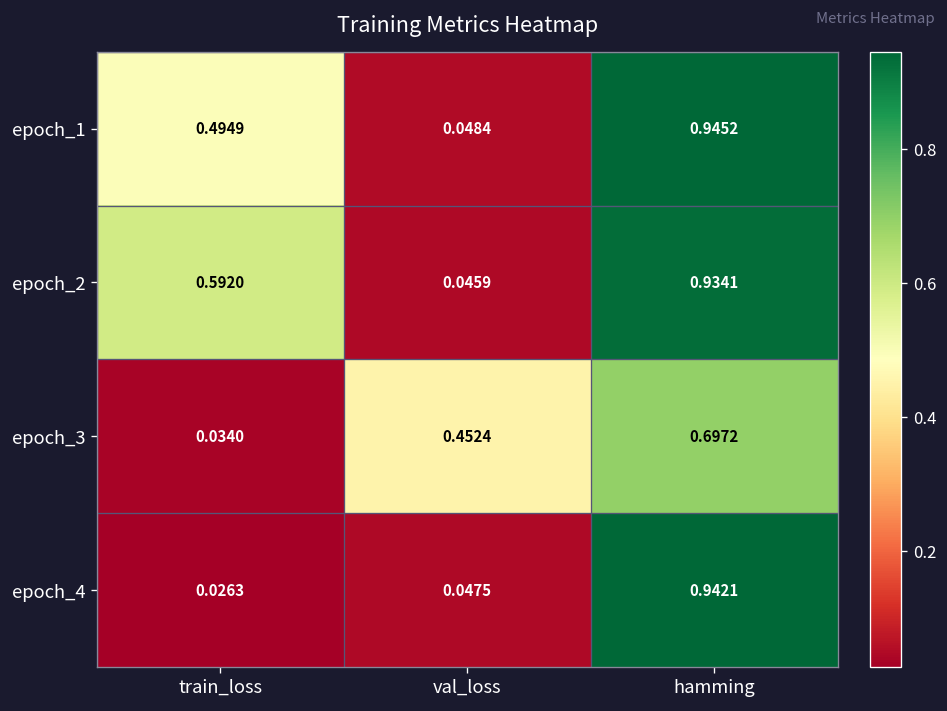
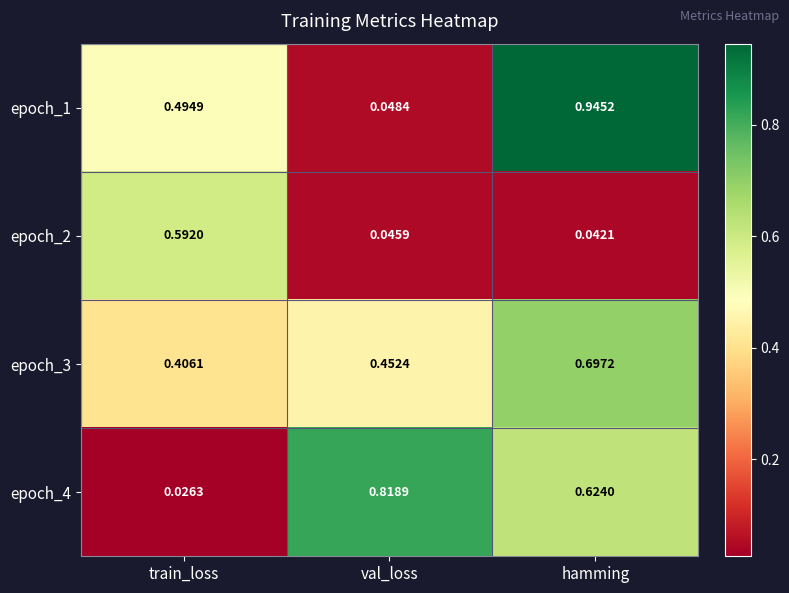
  {
    "epoch_1": {
      "train_loss": 0.4949,
      "val_loss": 0.0484,
      "hamming": 0.9452
    },
    "epoch_2": {
      "train_loss": 0.5920,
      "val_loss": 0.0459,
-     "hamming": 0.9341
+     "hamming": 0.0421
    },
    "epoch_3": {
-     "train_loss": 0.0340,
+     "train_loss": 0.4061,
      "val_loss": 0.4524,
      "hamming": 0.6972
    },
    "epoch_4": {
      "train_loss": 0.0263,
-     "val_loss": 0.0475,
-     "hamming": 0.9421
+     "val_loss": 0.8189,
+     "hamming": 0.6240
    }
  }
